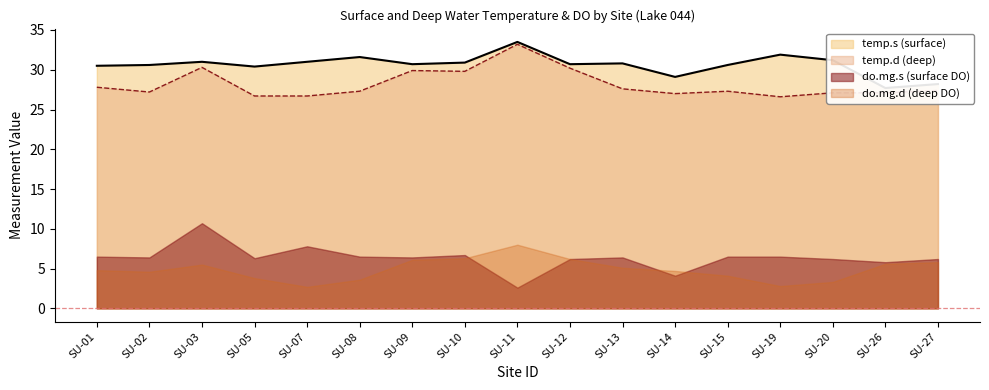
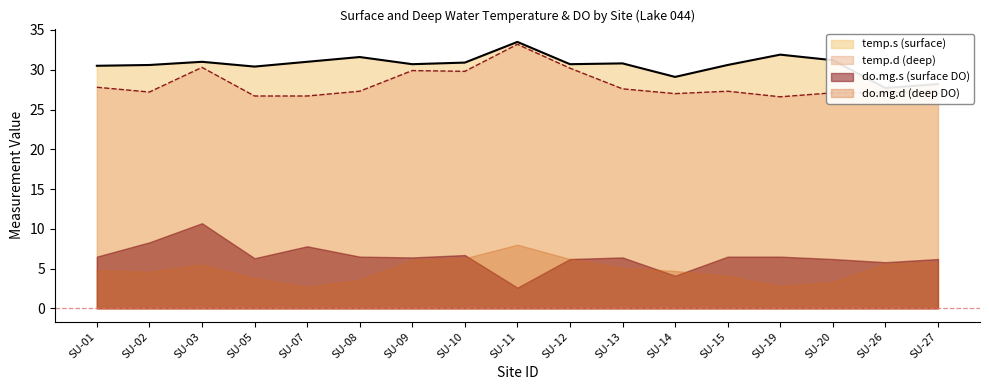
  {
    "do.mg.s (surface DO)": {
      "SU-01": 7,
-     "SU-02": 6,
+     "SU-02": 8,
      "SU-03": 11,
      "SU-05": 6,
      "SU-07": 8,
      "SU-08": 7,
      "SU-10": 7,
      "SU-11": 3,
      "SU-13": 6,
      "SU-14": 4,
      "SU-15": 7,
      "SU-19": 7,
      "SU-20": 6,
      "SU-27": 6
    }
  }
